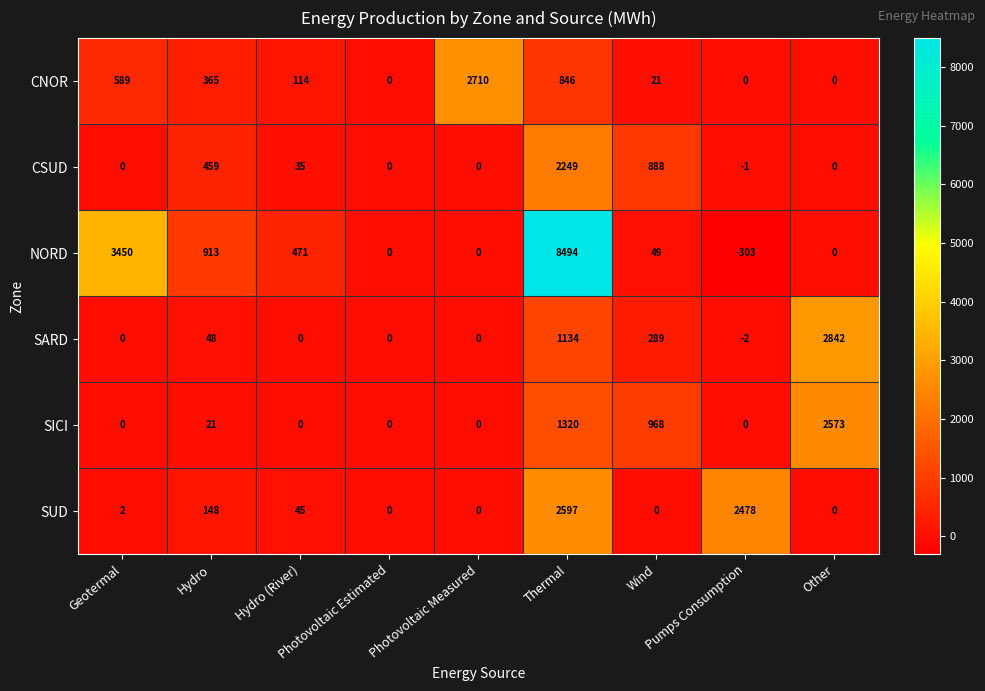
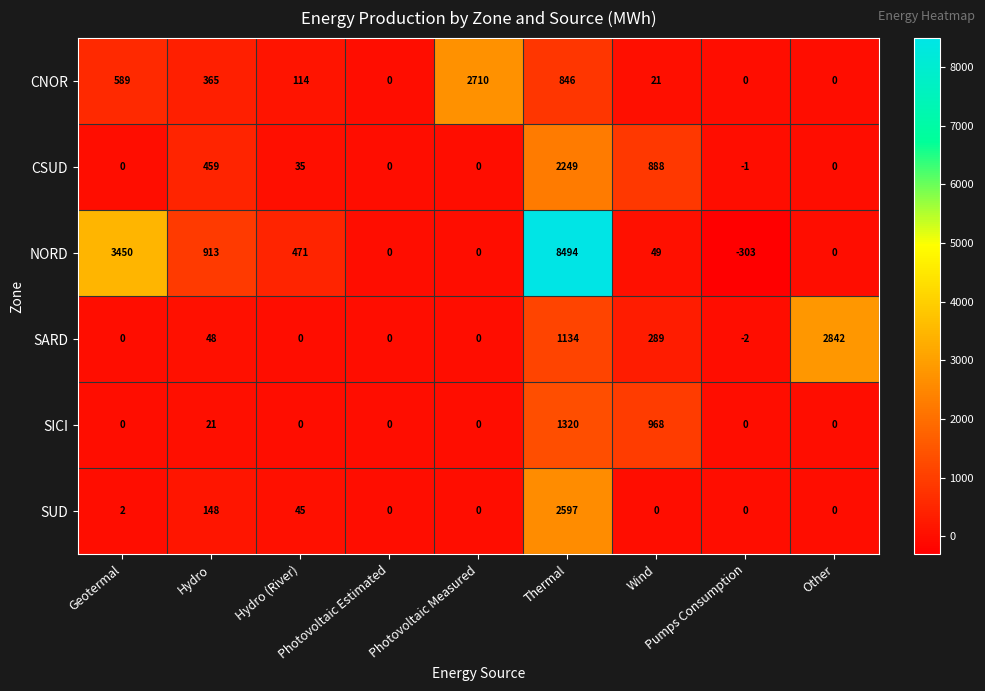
  {
    "CNOR": {
      "Geotermal": 589,
      "Hydro": 365,
      "Hydro (River)": 114,
      "Photovoltaic Estimated": 0,
      "Photovoltaic Measured": 2710,
      "Thermal": 846,
      "Wind": 21,
      "Pumps Consumption": 0,
      "Other": 0
    },
    "CSUD": {
      "Geotermal": 0,
      "Hydro": 459,
      "Hydro (River)": 35,
      "Photovoltaic Estimated": 0,
      "Photovoltaic Measured": 0,
      "Thermal": 2249,
      "Wind": 888,
      "Pumps Consumption": -1,
      "Other": 0
    },
    "NORD": {
      "Geotermal": 3450,
      "Hydro": 913,
      "Hydro (River)": 471,
      "Photovoltaic Estimated": 0,
      "Photovoltaic Measured": 0,
      "Thermal": 8494,
      "Wind": 49,
      "Pumps Consumption": -303,
      "Other": 0
    },
    "SARD": {
      "Geotermal": 0,
      "Hydro": 48,
      "Hydro (River)": 0,
      "Photovoltaic Estimated": 0,
      "Photovoltaic Measured": 0,
      "Thermal": 1134,
      "Wind": 289,
      "Pumps Consumption": -2,
      "Other": 2842
    },
    "SICI": {
      "Geotermal": 0,
      "Hydro": 21,
      "Hydro (River)": 0,
      "Photovoltaic Estimated": 0,
      "Photovoltaic Measured": 0,
      "Thermal": 1320,
      "Wind": 968,
      "Pumps Consumption": 0,
-     "Other": 2573
+     "Other": 0
    },
    "SUD": {
      "Geotermal": 2,
      "Hydro": 148,
      "Hydro (River)": 45,
      "Photovoltaic Estimated": 0,
      "Photovoltaic Measured": 0,
      "Thermal": 2597,
      "Wind": 0,
-     "Pumps Consumption": 2478,
+     "Pumps Consumption": 0,
      "Other": 0
    }
  }
